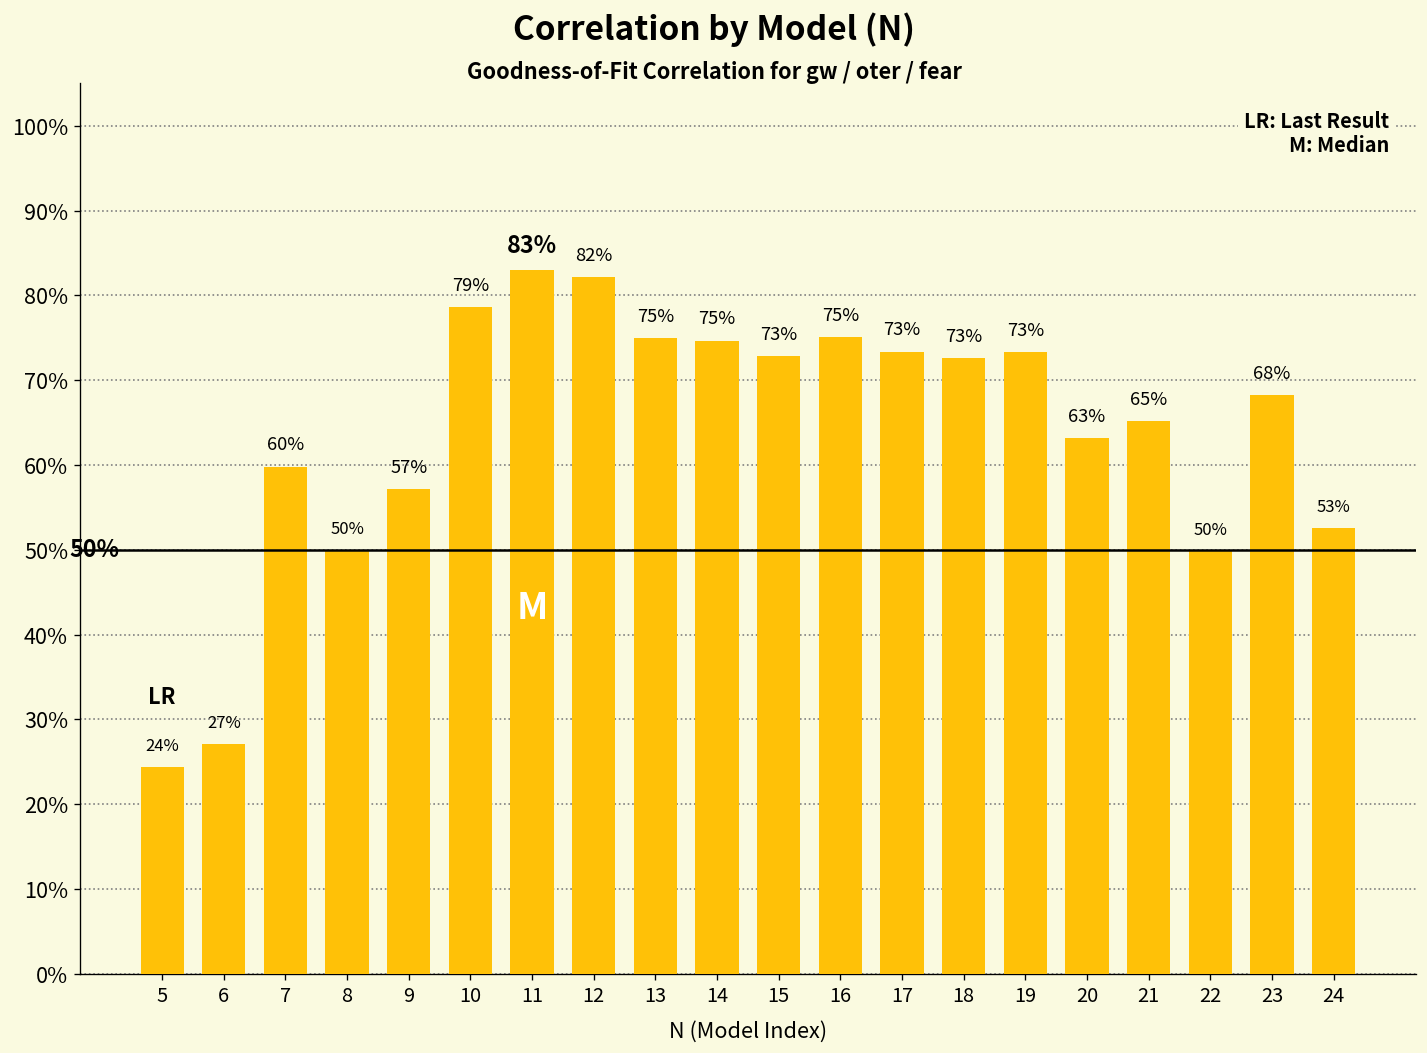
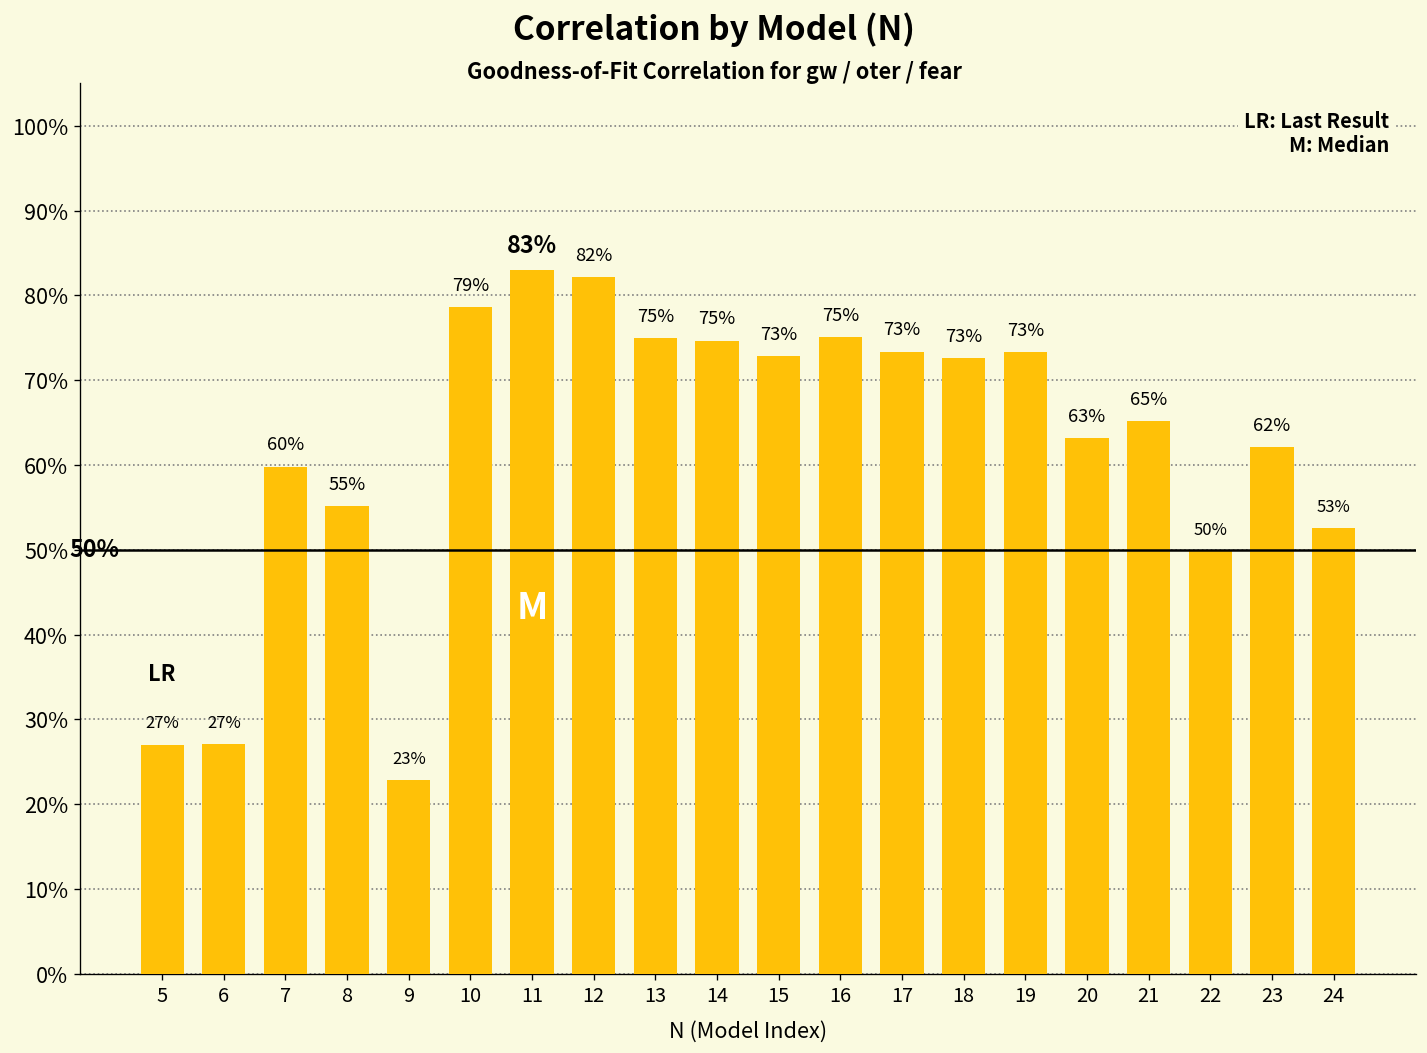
  {
-   "5": "24%",
+   "5": "27%",
    "6": "27%",
    "7": "60%",
-   "8": "50%",
-   "9": "57%",
+   "8": "55%",
+   "9": "23%",
    "10": "79%",
    "11": "83%",
    "12": "82%",
    "13": "75%",
    "14": "75%",
    "15": "73%",
    "16": "75%",
    "17": "73%",
    "18": "73%",
    "19": "73%",
    "20": "63%",
    "21": "65%",
    "22": "50%",
-   "23": "68%",
+   "23": "62%",
    "24": "53%"
  }
